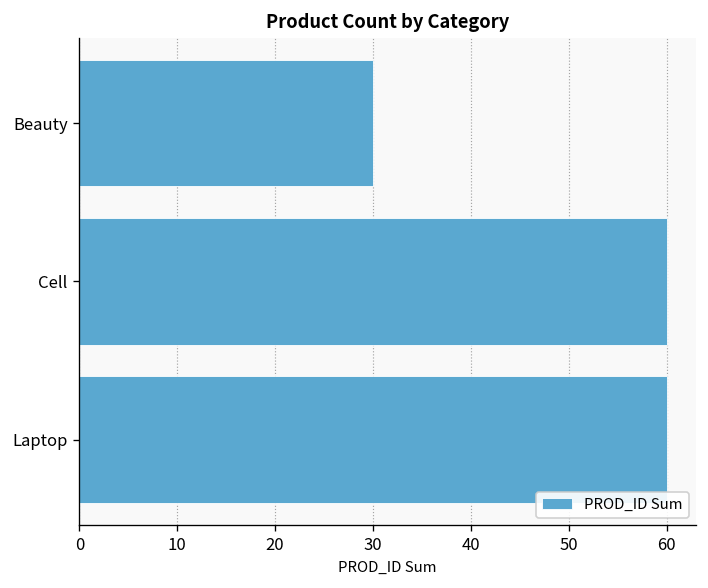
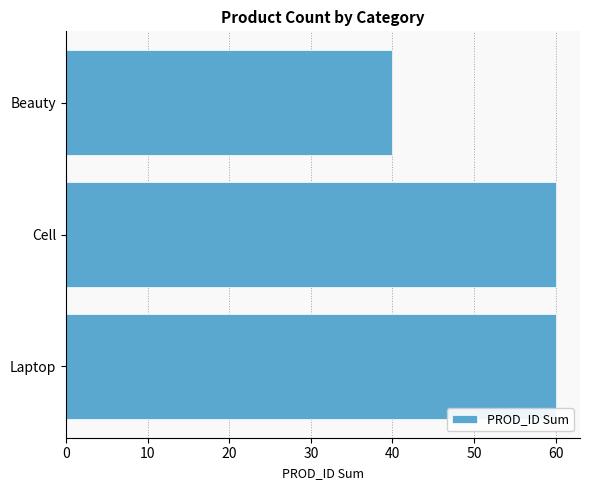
  {
-   "Beauty": 30,
+   "Beauty": 40,
    "Cell": 60,
    "Laptop": 60
  }
